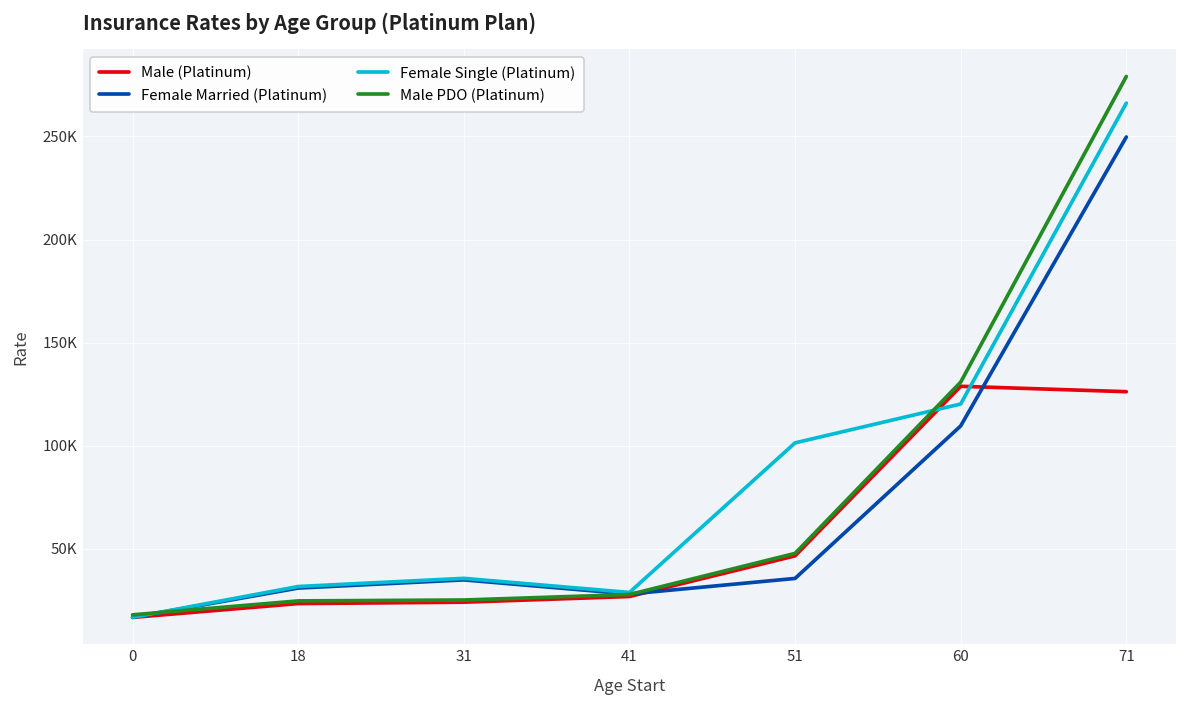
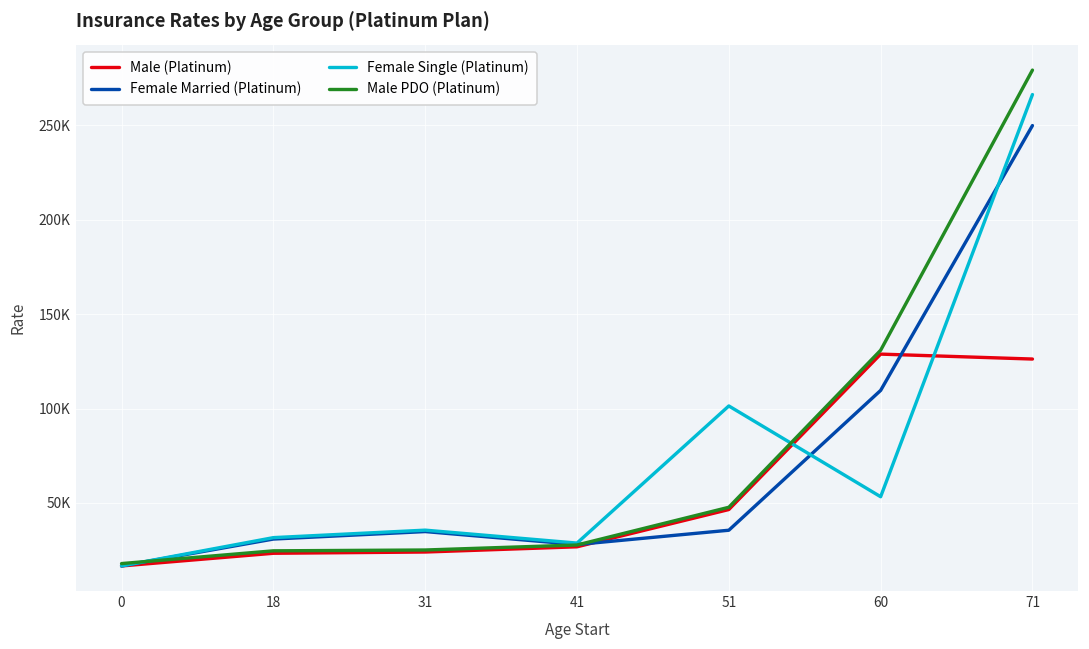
  {
    "Male (Platinum)": {
      "60": 129000,
      "71": 126000
    },
    "Female Married (Platinum)": {
      "51": 36000,
      "60": 110000,
      "71": 250000
    },
    "Female Single (Platinum)": {
      "51": 101000,
-     "60": 120000,
+     "60": 53000,
      "71": 266000
    },
    "Male PDO (Platinum)": {
      "60": 131000,
      "71": 279000
    }
  }
